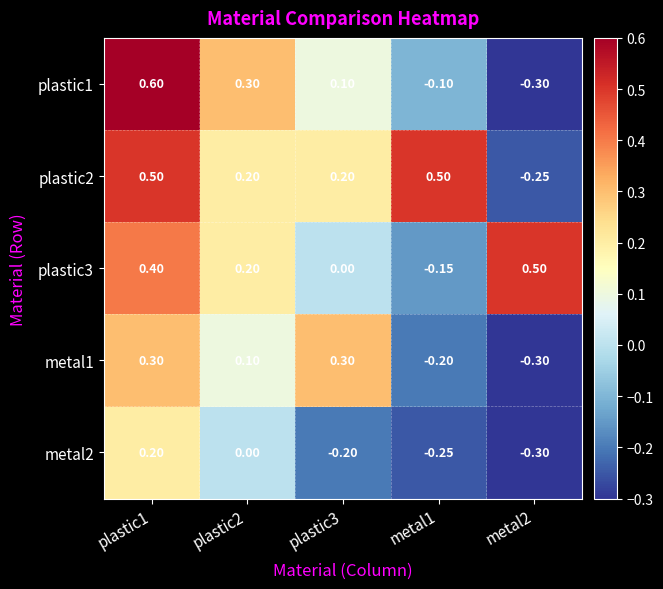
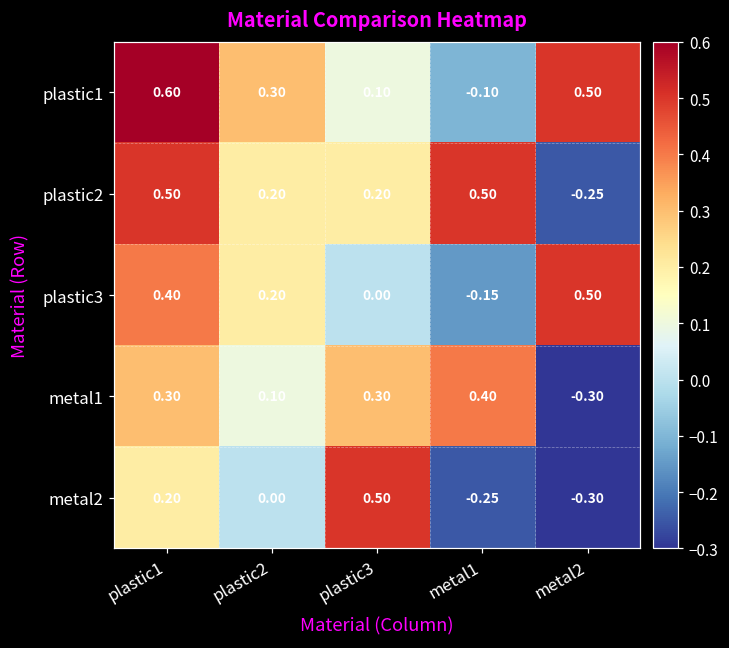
  {
    "plastic1": {
      "plastic1": 0.60,
      "plastic2": 0.30,
      "metal1": -0.10,
-     "metal2": -0.30
+     "metal2": 0.50
    },
    "plastic2": {
      "plastic1": 0.50,
      "plastic2": 0.20,
      "plastic3": 0.20,
      "metal1": 0.50,
      "metal2": -0.25
    },
    "plastic3": {
      "plastic1": 0.40,
      "plastic2": 0.20,
      "plastic3": 0.00,
      "metal1": -0.15,
      "metal2": 0.50
    },
    "metal1": {
      "plastic1": 0.30,
      "plastic3": 0.30,
-     "metal1": -0.20,
+     "metal1": 0.40,
      "metal2": -0.30
    },
    "metal2": {
      "plastic1": 0.20,
      "plastic2": 0.00,
-     "plastic3": -0.20,
+     "plastic3": 0.50,
      "metal1": -0.25,
      "metal2": -0.30
    }
  }
